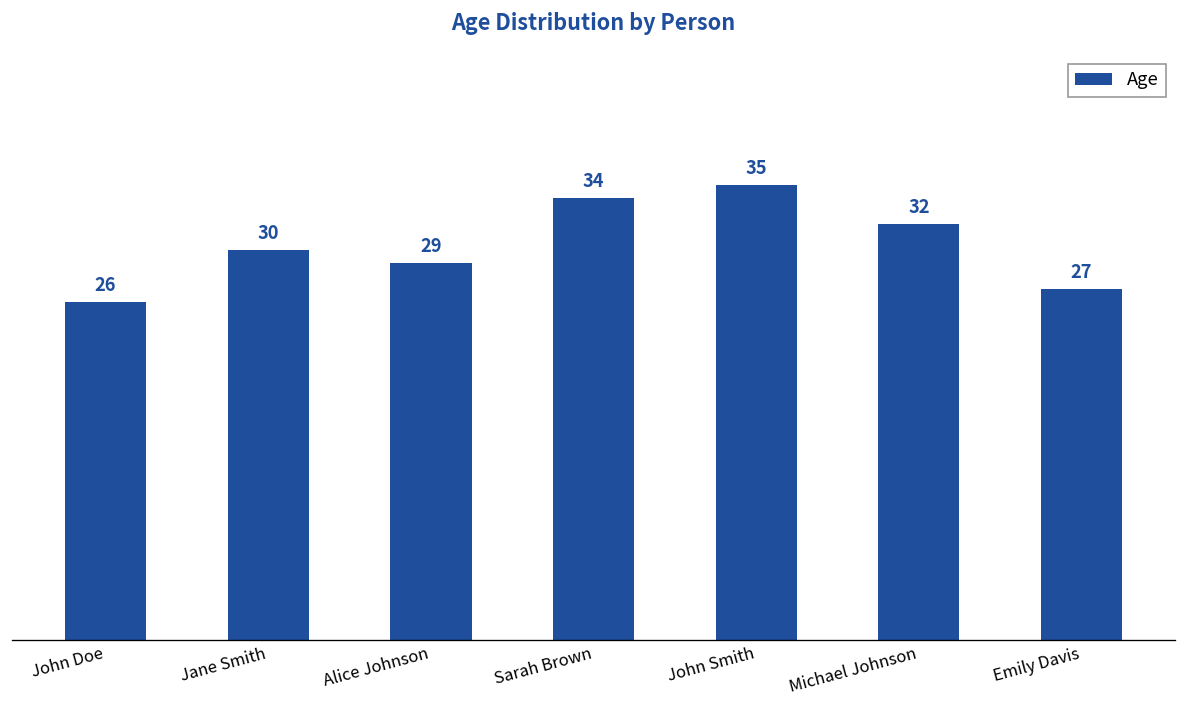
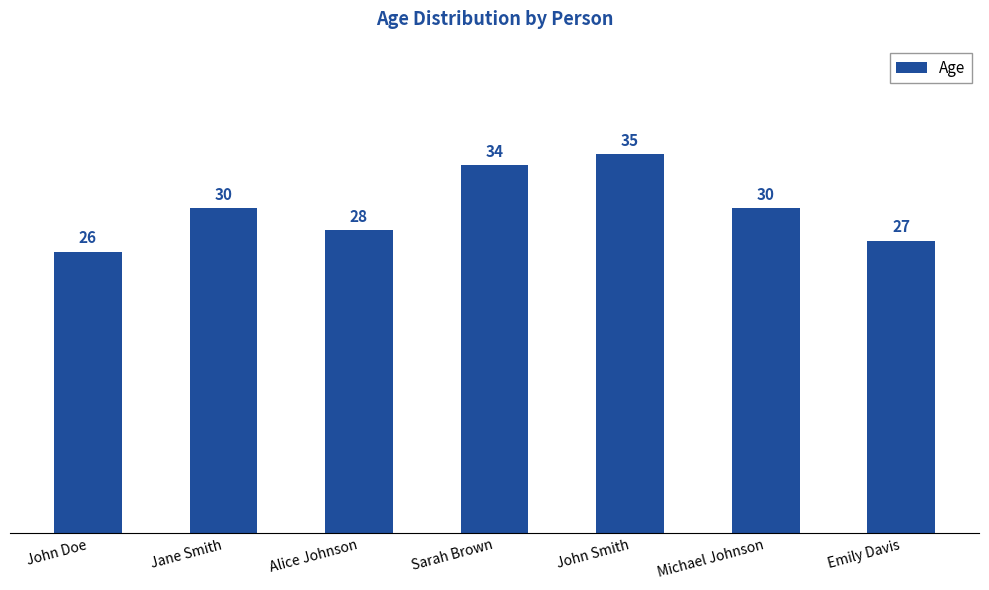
  {
    "John Doe": 26,
    "Jane Smith": 30,
-   "Alice Johnson": 29,
+   "Alice Johnson": 28,
    "Sarah Brown": 34,
    "John Smith": 35,
-   "Michael Johnson": 32,
+   "Michael Johnson": 30,
    "Emily Davis": 27
  }
